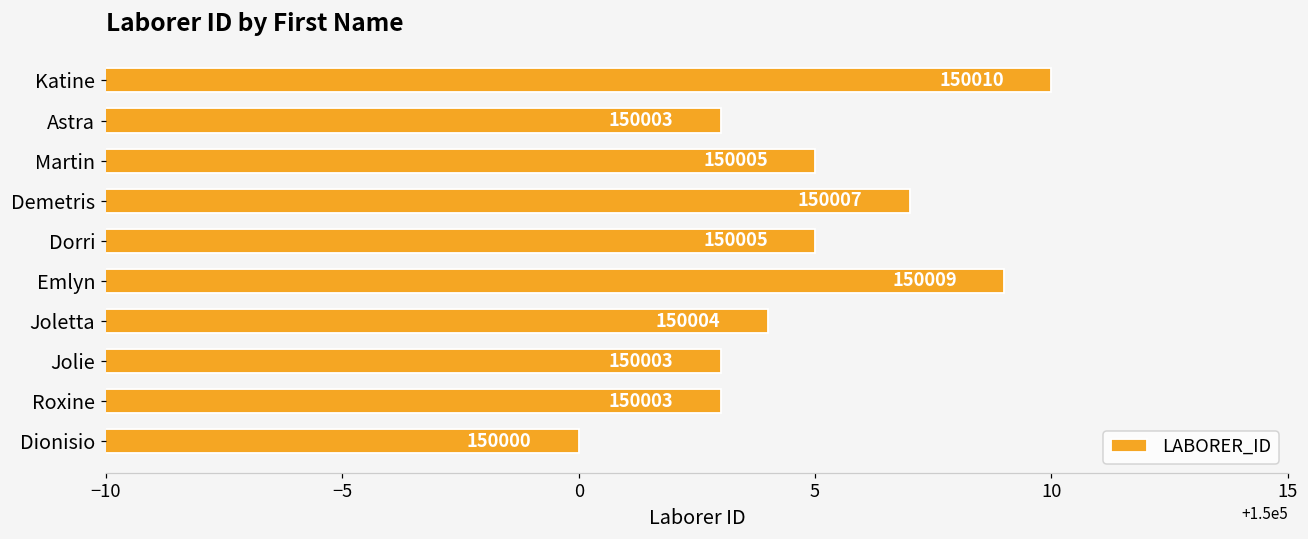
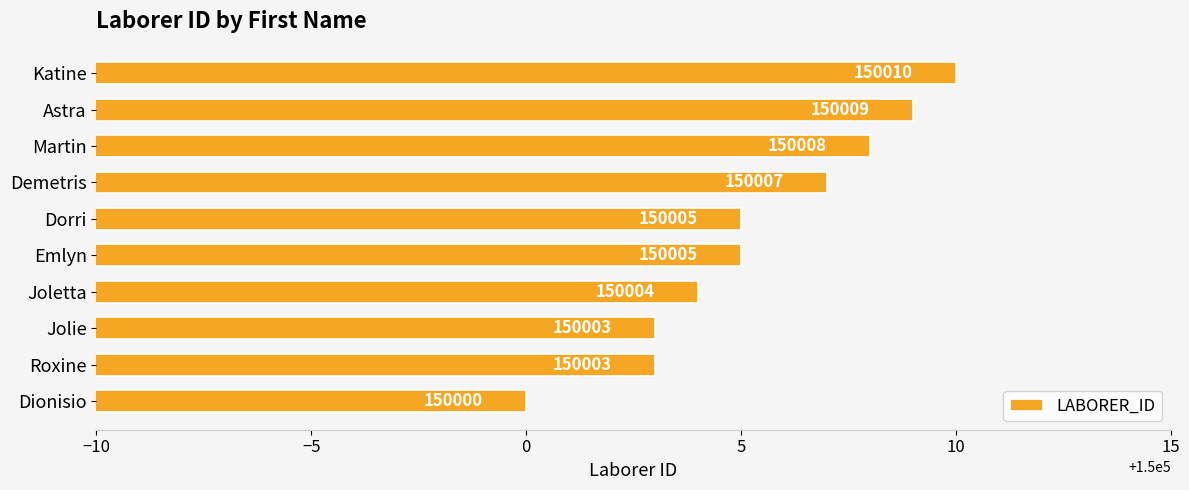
  {
    "Katine": 150010,
-   "Astra": 150003,
-   "Martin": 150005,
+   "Astra": 150009,
+   "Martin": 150008,
    "Demetris": 150007,
    "Dorri": 150005,
-   "Emlyn": 150009,
+   "Emlyn": 150005,
    "Joletta": 150004,
    "Jolie": 150003,
    "Roxine": 150003,
    "Dionisio": 150000
  }
